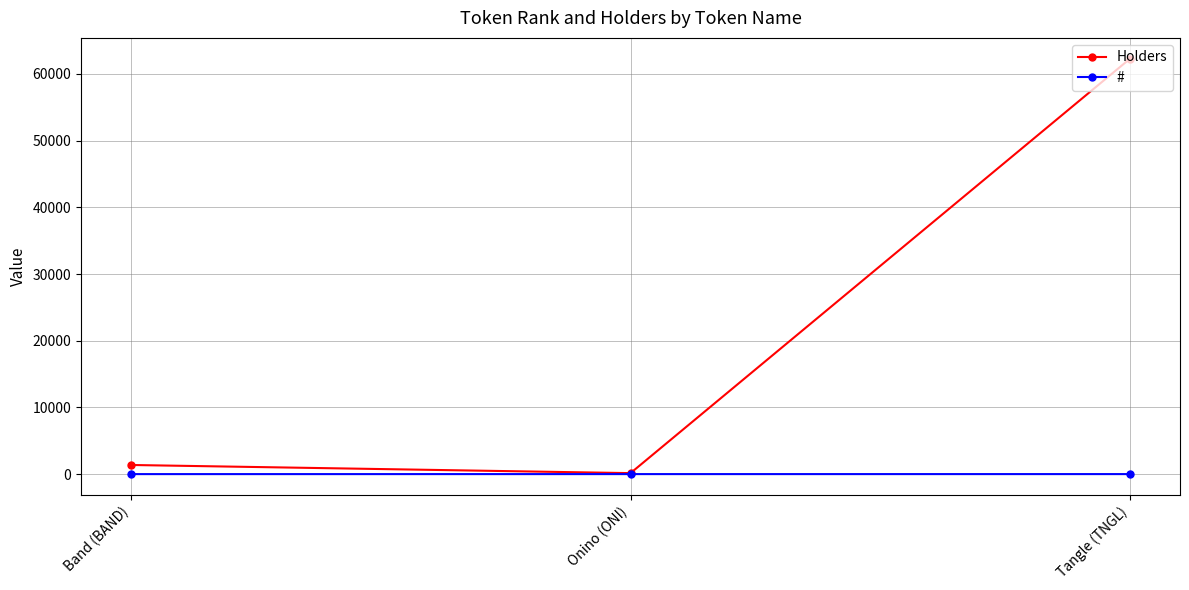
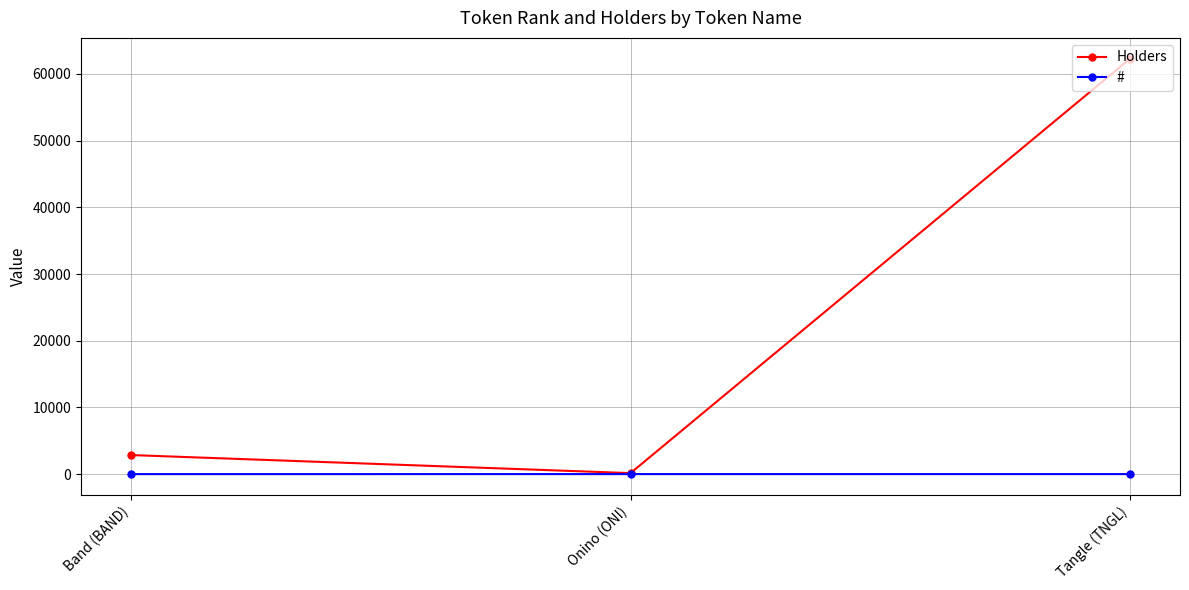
  {
    "Holders": {
-     "Band (BAND)": 1000
+     "Band (BAND)": 3000
    },
    "#": {
      "Band (BAND)": 0,
      "Tangle (TNGL)": 0
    }
  }
